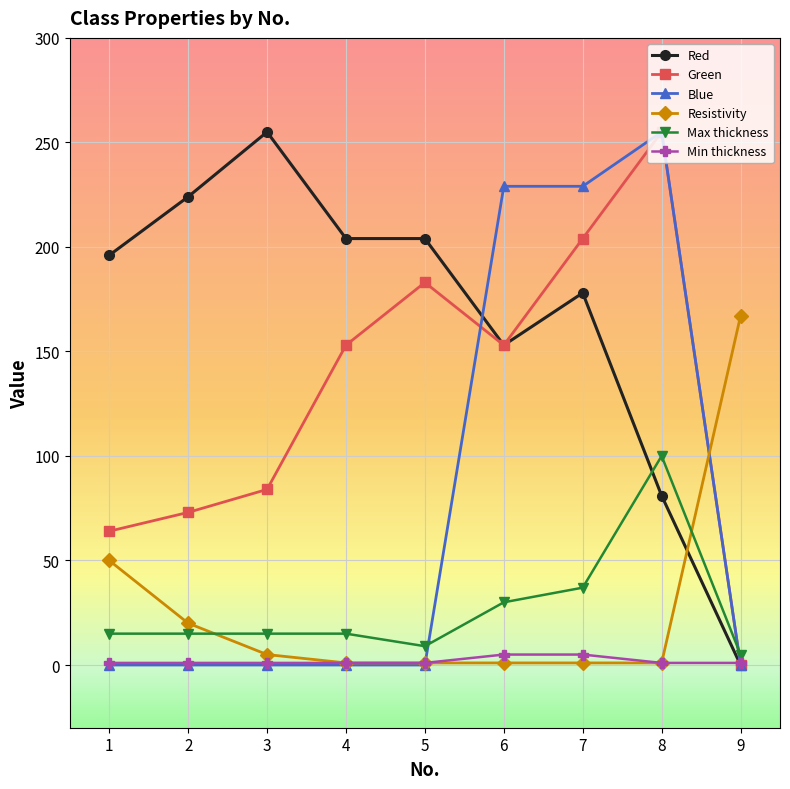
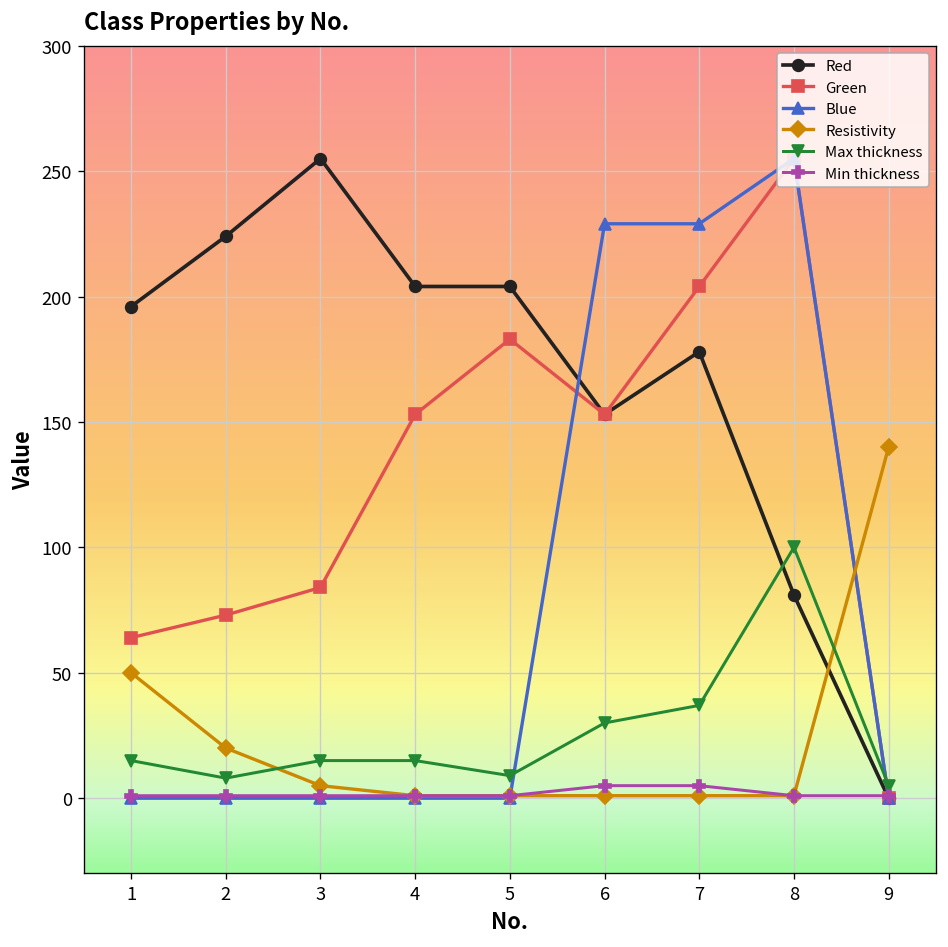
  {
    "Red": {
      "1": 196,
      "2": 224,
      "3": 255,
      "4": 204,
      "5": 204,
      "7": 178,
      "8": 81
    },
    "Green": {
      "1": 64,
      "2": 73,
      "3": 84,
      "4": 153,
      "5": 183,
      "7": 204
    },
    "Blue": {
      "6": 229,
      "7": 229
    },
    "Resistivity": {
      "1": 50,
      "2": 20,
      "3": 5,
      "6": 1,
      "7": 1,
-     "9": 167
+     "9": 140
    },
    "Max thickness": {
      "1": 15,
-     "2": 15,
+     "2": 8,
      "3": 15,
      "4": 15,
      "5": 9,
      "6": 30,
      "7": 37,
      "8": 100,
      "9": 5
    },
    "Min thickness": {
      "6": 5,
      "7": 5
    }
  }
